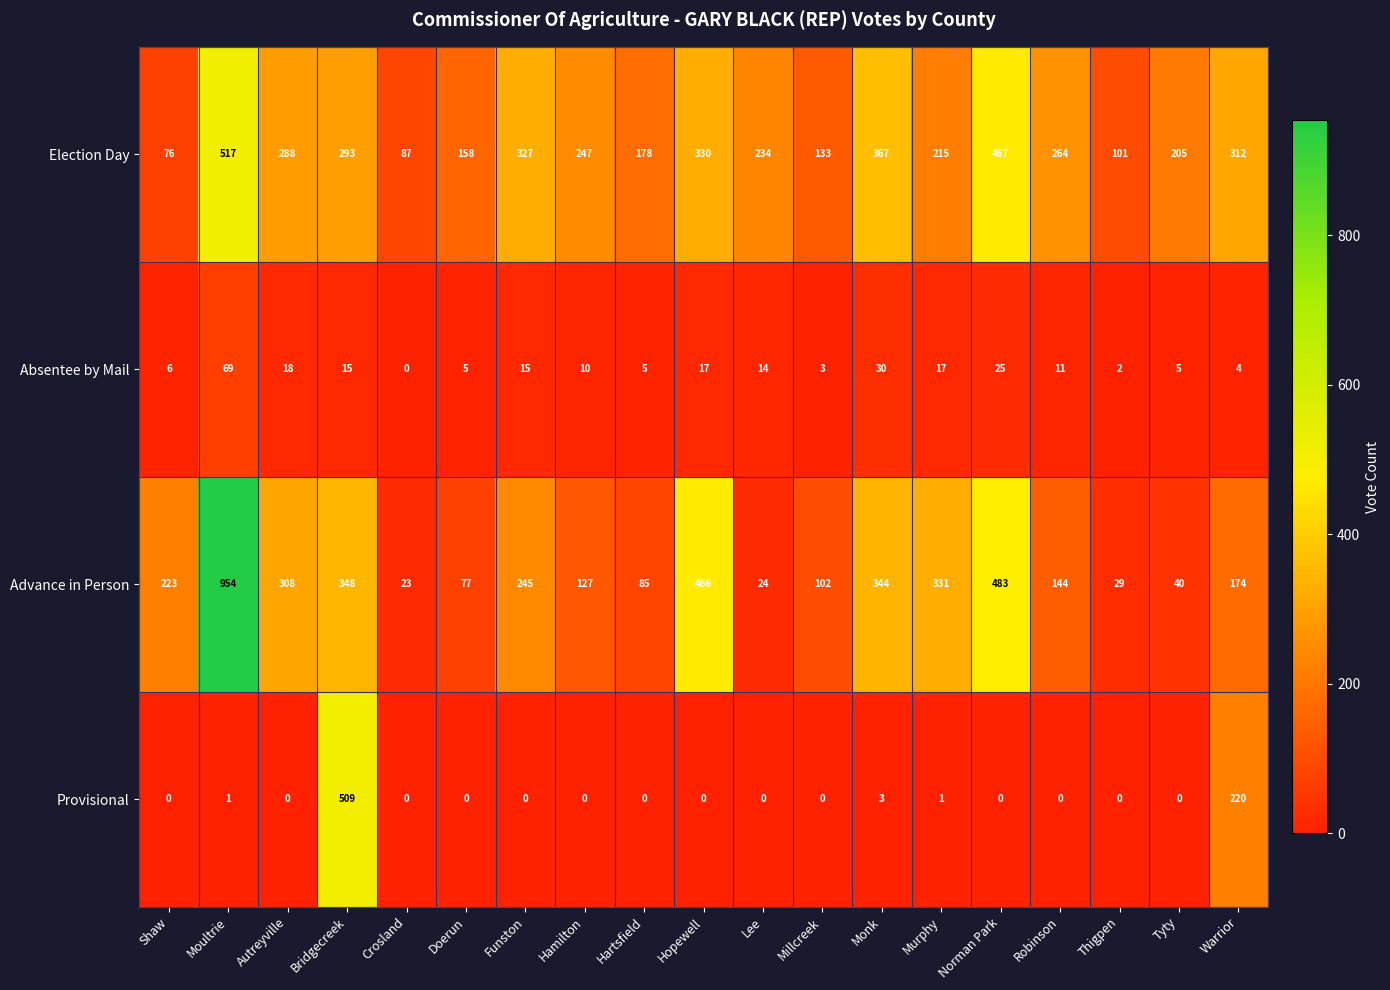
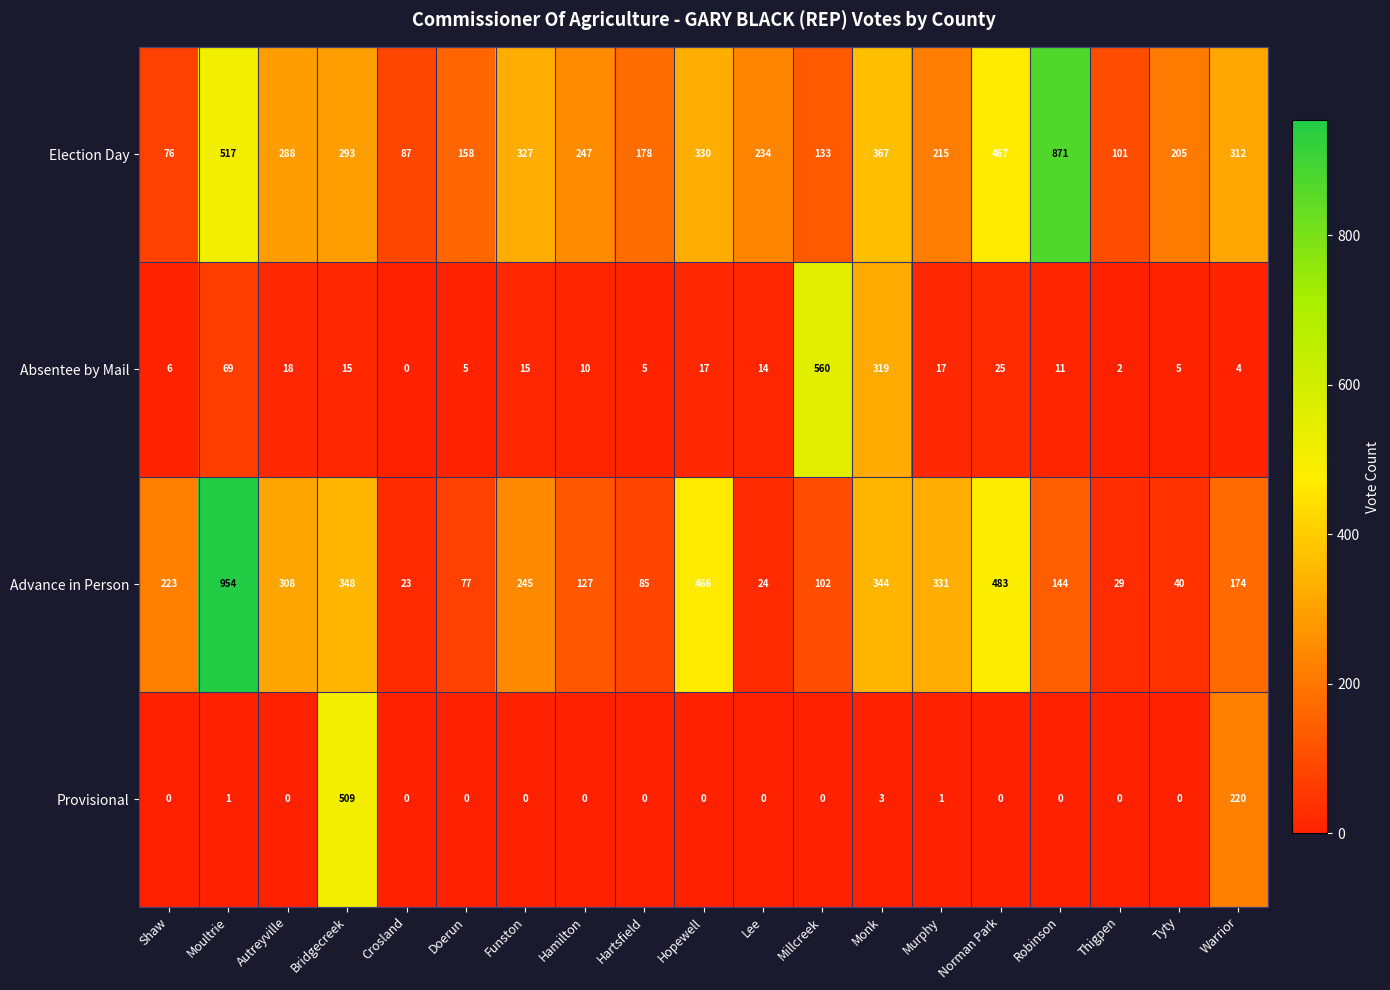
  {
    "Election Day": {
      "Shaw": 76,
      "Moultrie": 517,
      "Autreyville": 288,
      "Bridgecreek": 293,
      "Crosland": 87,
      "Doerun": 158,
      "Funston": 327,
      "Hamilton": 247,
      "Hartsfield": 178,
      "Hopewell": 330,
      "Lee": 234,
      "Millcreek": 133,
      "Monk": 367,
      "Murphy": 215,
      "Norman Park": 467,
-     "Robinson": 264,
+     "Robinson": 871,
      "Thigpen": 101,
      "Tyty": 205,
      "Warrior": 312
    },
    "Absentee by Mail": {
      "Shaw": 6,
      "Moultrie": 69,
      "Autreyville": 18,
      "Bridgecreek": 15,
      "Crosland": 0,
      "Doerun": 5,
      "Funston": 15,
      "Hamilton": 10,
      "Hartsfield": 5,
      "Hopewell": 17,
      "Lee": 14,
-     "Millcreek": 3,
-     "Monk": 30,
+     "Millcreek": 560,
+     "Monk": 319,
      "Murphy": 17,
      "Norman Park": 25,
      "Robinson": 11,
      "Thigpen": 2,
      "Tyty": 5,
      "Warrior": 4
    },
    "Advance in Person": {
      "Shaw": 223,
      "Moultrie": 954,
      "Autreyville": 308,
      "Bridgecreek": 348,
      "Crosland": 23,
      "Doerun": 77,
      "Funston": 245,
      "Hamilton": 127,
      "Hartsfield": 85,
      "Hopewell": 466,
      "Lee": 24,
      "Millcreek": 102,
      "Monk": 344,
      "Murphy": 331,
      "Norman Park": 483,
      "Robinson": 144,
      "Thigpen": 29,
      "Tyty": 40,
      "Warrior": 174
    },
    "Provisional": {
      "Shaw": 0,
      "Moultrie": 1,
      "Autreyville": 0,
      "Bridgecreek": 509,
      "Crosland": 0,
      "Doerun": 0,
      "Funston": 0,
      "Hamilton": 0,
      "Hartsfield": 0,
      "Hopewell": 0,
      "Lee": 0,
      "Millcreek": 0,
      "Monk": 3,
      "Murphy": 1,
      "Norman Park": 0,
      "Robinson": 0,
      "Thigpen": 0,
      "Tyty": 0,
      "Warrior": 220
    }
  }
